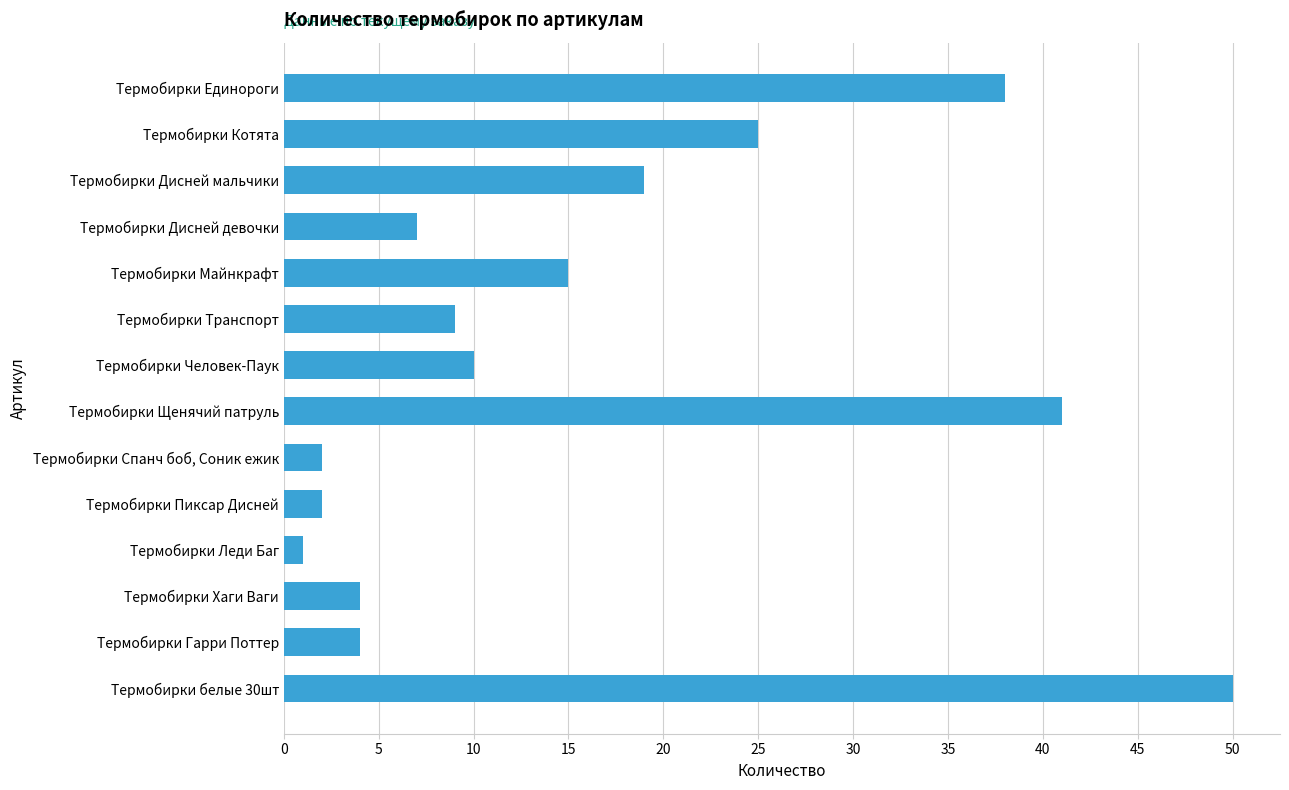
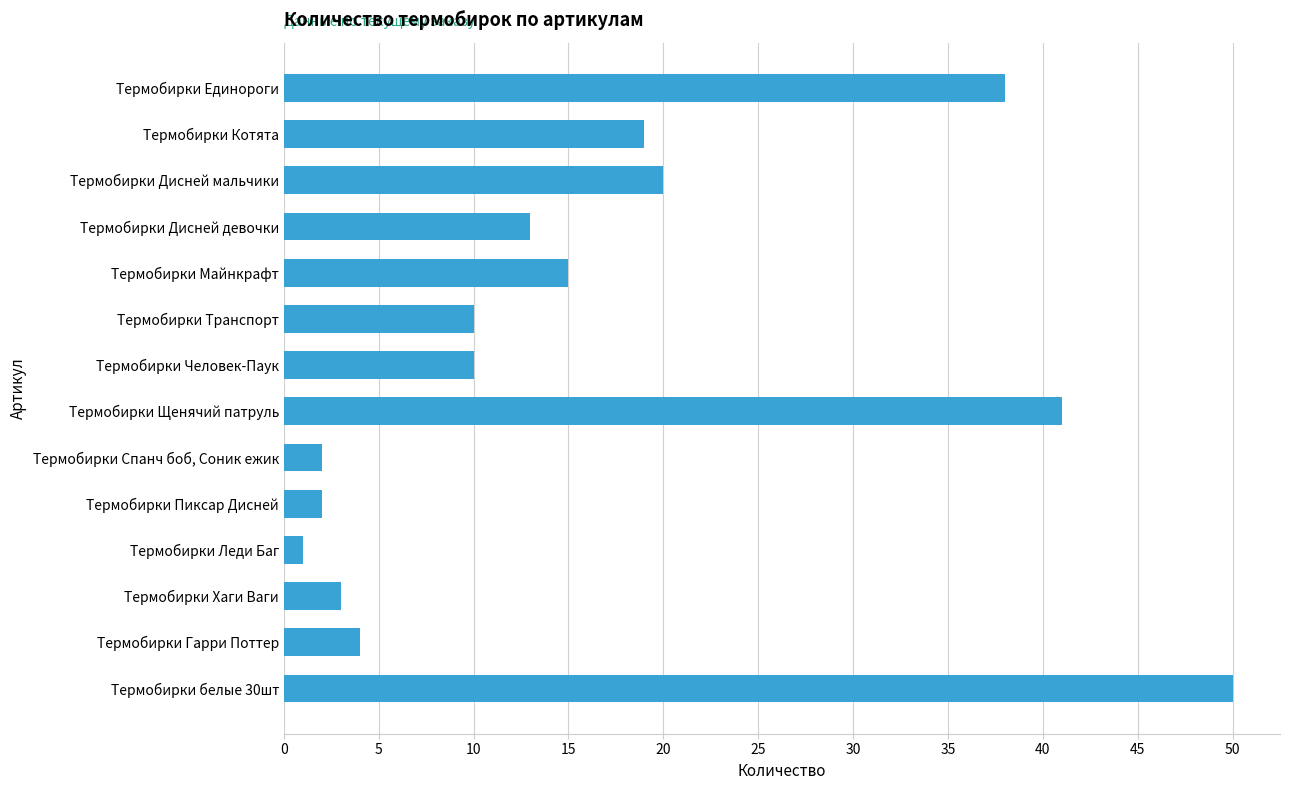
  {
    "Термобирки Единороги": 38,
-   "Термобирки Котята": 25,
-   "Термобирки Дисней мальчики": 19,
-   "Термобирки Дисней девочки": 7,
+   "Термобирки Котята": 19,
+   "Термобирки Дисней мальчики": 20,
+   "Термобирки Дисней девочки": 13,
    "Термобирки Майнкрафт": 15,
-   "Термобирки Транспорт": 9,
+   "Термобирки Транспорт": 10,
    "Термобирки Человек-Паук": 10,
    "Термобирки Щенячий патруль": 41,
    "Термобирки Спанч боб, Соник ежик": 2,
    "Термобирки Пиксар Дисней": 2,
    "Термобирки Леди Баг": 1,
-   "Термобирки Хаги Ваги": 4,
+   "Термобирки Хаги Ваги": 3,
    "Термобирки Гарри Поттер": 4,
    "Термобирки белые 30шт": 50
  }
